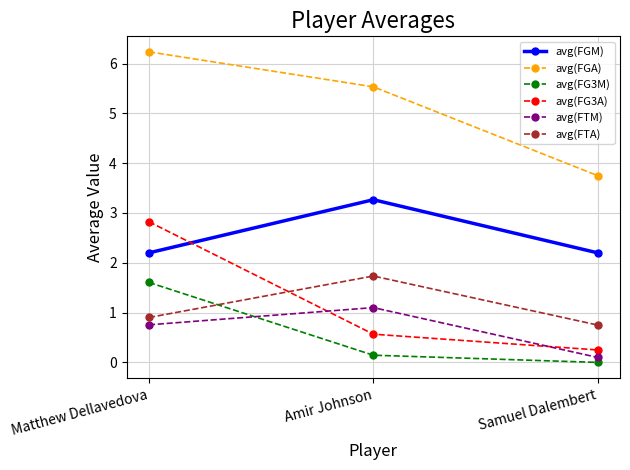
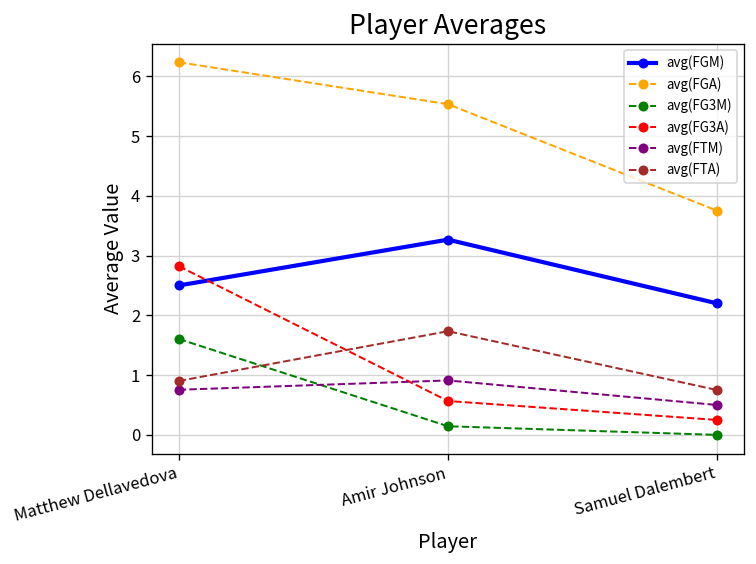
  {
    "avg(FGM)": {
-     "Matthew Dellavedova": 2.2,
+     "Matthew Dellavedova": 2.5,
      "Amir Johnson": 3.3,
      "Samuel Dalembert": 2.2
    },
    "avg(FGA)": {
      "Matthew Dellavedova": 6.2,
      "Amir Johnson": 5.5,
      "Samuel Dalembert": 3.8
    },
    "avg(FG3M)": {
      "Matthew Dellavedova": 1.6,
      "Amir Johnson": 0.1,
      "Samuel Dalembert": 0.0
    },
    "avg(FG3A)": {
      "Matthew Dellavedova": 2.8,
      "Amir Johnson": 0.6,
      "Samuel Dalembert": 0.3
    },
    "avg(FTM)": {
      "Matthew Dellavedova": 0.8,
-     "Amir Johnson": 1.1,
-     "Samuel Dalembert": 0.1
+     "Amir Johnson": 0.9,
+     "Samuel Dalembert": 0.5
    },
    "avg(FTA)": {
      "Matthew Dellavedova": 0.9,
      "Amir Johnson": 1.7,
      "Samuel Dalembert": 0.8
    }
  }
